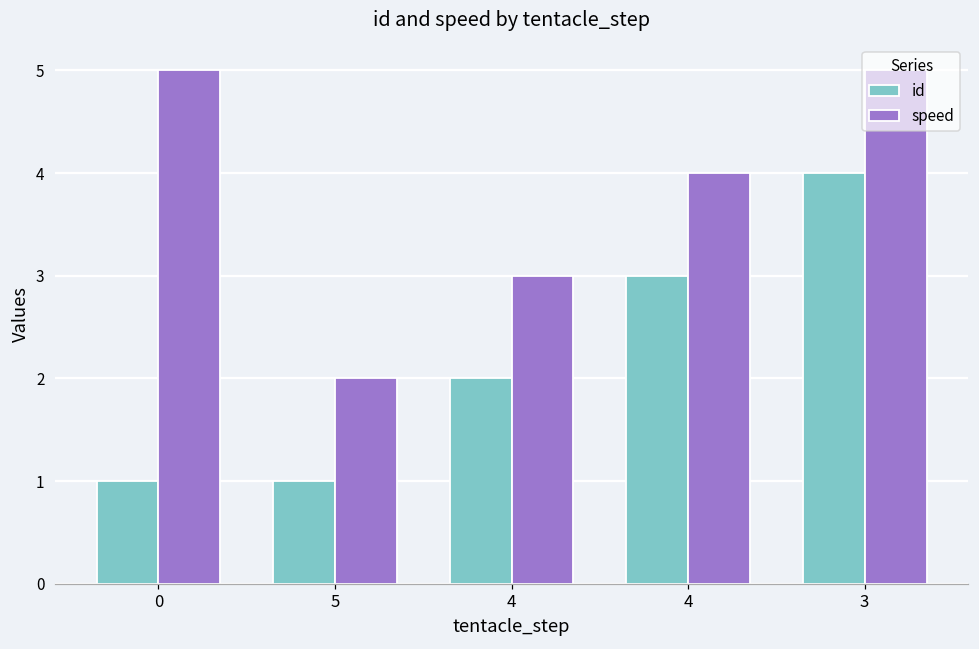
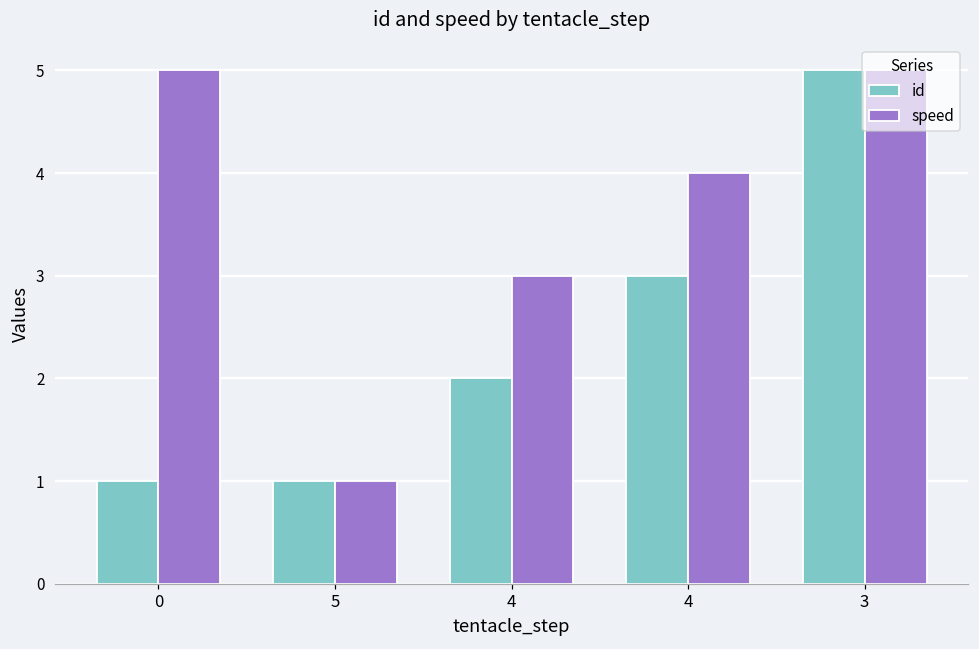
  {
    "id": {
      "0": 1,
      "5": 1,
-     "3": 4
+     "3": 5
    },
    "speed": {
      "0": 5,
-     "5": 2
+     "5": 1
    }
  }
